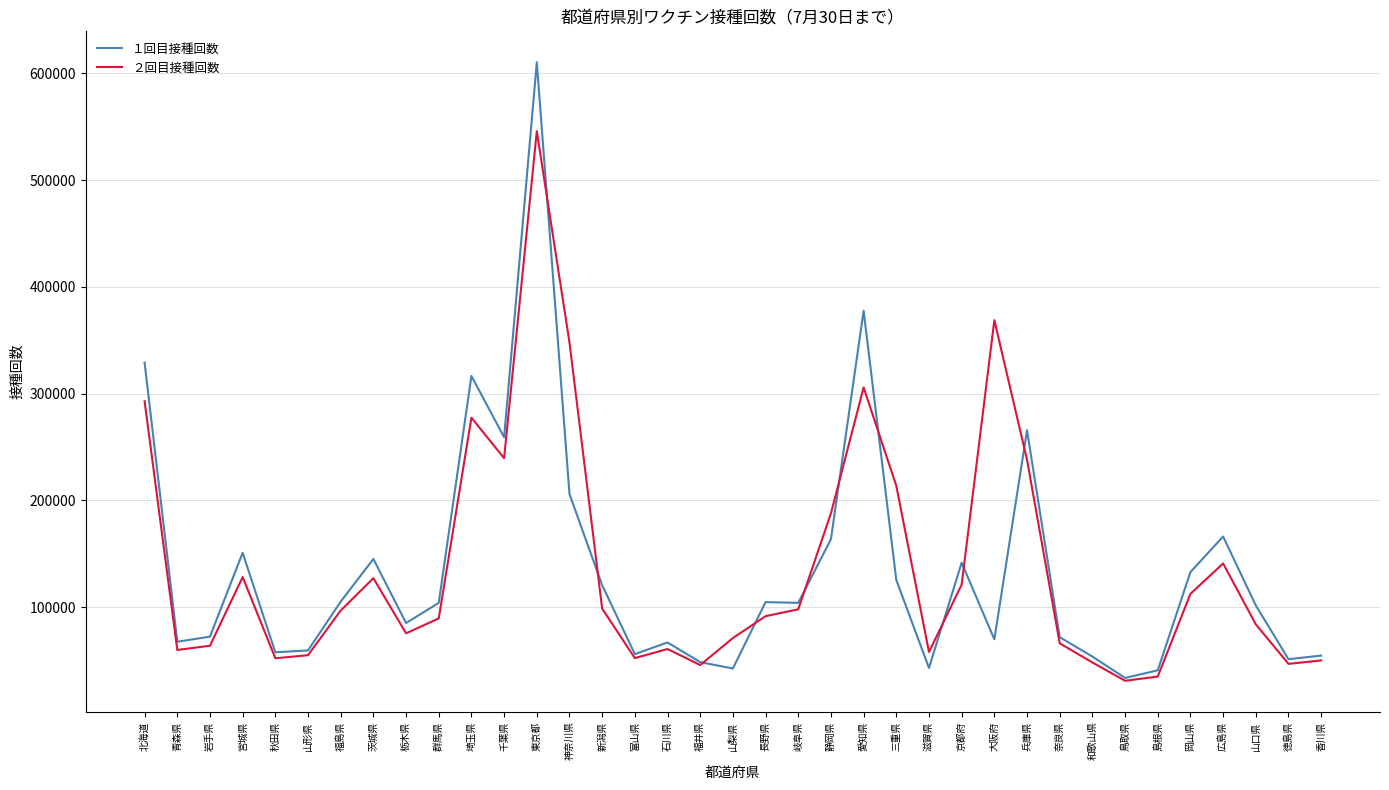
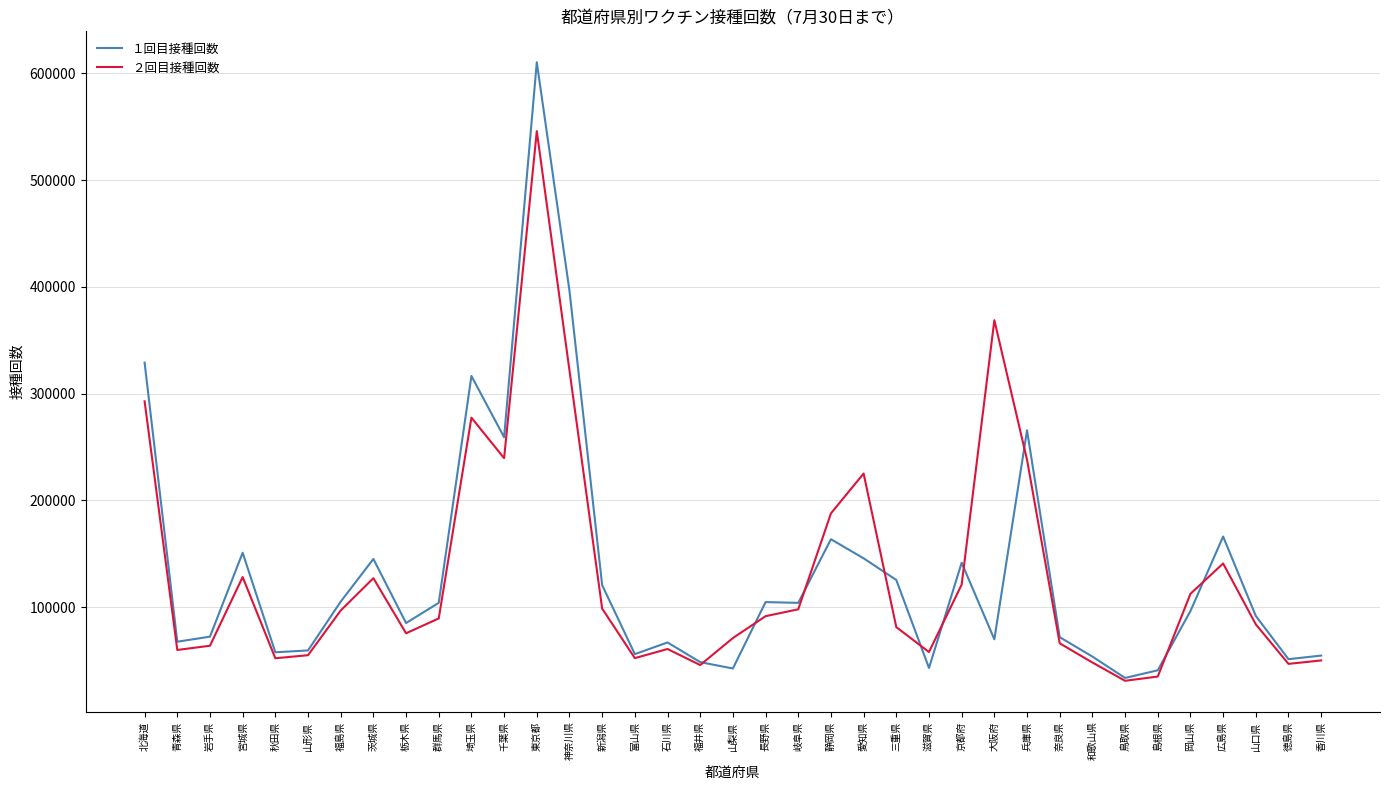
  {
    "１回目接種回数": {
      "北海道": 329000,
      "青森県": 68000,
      "岩手県": 72000,
      "宮城県": 151000,
      "秋田県": 58000,
      "山形県": 60000,
      "福島県": 105000,
      "茨城県": 145000,
      "栃木県": 85000,
      "群馬県": 104000,
      "埼玉県": 317000,
      "千葉県": 259000,
      "東京都": 610000,
-     "神奈川県": 206000,
+     "神奈川県": 396000,
      "新潟県": 121000,
      "富山県": 56000,
      "石川県": 67000,
      "福井県": 49000,
      "山梨県": 43000,
      "長野県": 105000,
      "岐阜県": 104000,
      "静岡県": 164000,
-     "愛知県": 378000,
+     "愛知県": 146000,
      "三重県": 126000,
      "滋賀県": 43000,
      "京都府": 142000,
      "大阪府": 70000,
      "兵庫県": 266000,
      "奈良県": 72000,
      "和歌山県": 54000,
      "鳥取県": 34000,
      "島根県": 41000,
-     "岡山県": 133000,
+     "岡山県": 96000,
      "広島県": 166000,
-     "山口県": 102000,
+     "山口県": 92000,
      "徳島県": 51000,
      "香川県": 55000
    },
    "２回目接種回数": {
      "北海道": 293000,
      "青森県": 60000,
      "岩手県": 64000,
      "宮城県": 128000,
      "秋田県": 52000,
      "山形県": 55000,
      "福島県": 97000,
      "茨城県": 127000,
      "栃木県": 76000,
      "群馬県": 89000,
      "埼玉県": 278000,
      "千葉県": 240000,
      "東京都": 546000,
-     "神奈川県": 348000,
+     "神奈川県": 322000,
      "新潟県": 99000,
      "富山県": 52000,
      "石川県": 61000,
      "福井県": 46000,
      "山梨県": 71000,
      "長野県": 92000,
      "岐阜県": 98000,
      "静岡県": 188000,
-     "愛知県": 306000,
-     "三重県": 214000,
+     "愛知県": 225000,
+     "三重県": 81000,
      "滋賀県": 58000,
      "京都府": 121000,
      "大阪府": 369000,
      "兵庫県": 238000,
      "奈良県": 66000,
      "和歌山県": 48000,
      "鳥取県": 31000,
      "島根県": 35000,
      "岡山県": 113000,
      "広島県": 141000,
      "山口県": 84000,
      "徳島県": 47000,
      "香川県": 50000
    }
  }
